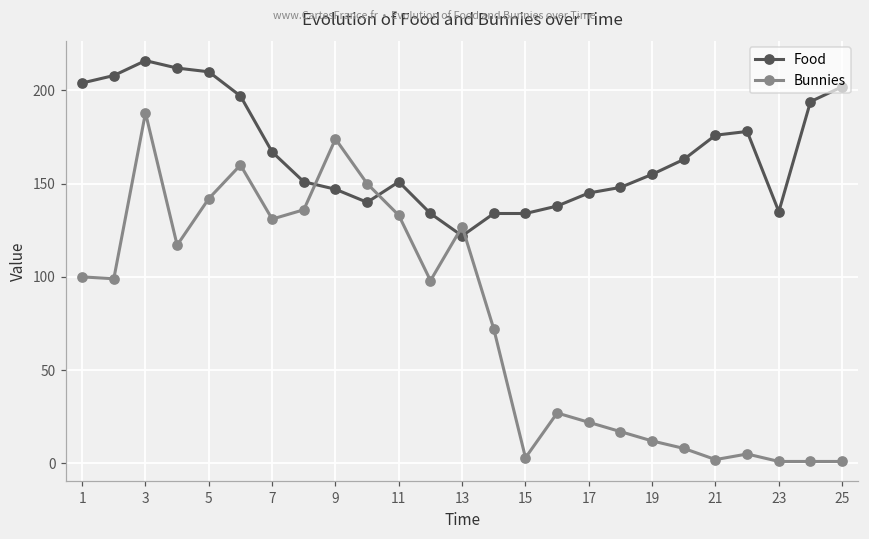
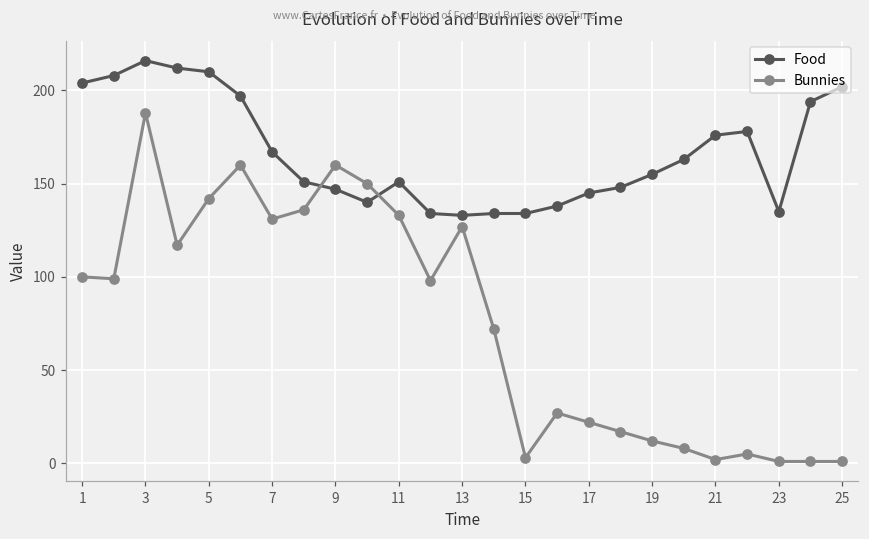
  {
    "Food": {
      "1": 204,
      "3": 216,
      "5": 210,
      "7": 167,
      "9": 147,
      "11": 151,
-     "13": 122,
+     "13": 133,
      "15": 134,
      "17": 145,
      "19": 155,
      "21": 176,
      "23": 135
    },
    "Bunnies": {
      "1": 100,
      "3": 188,
      "5": 142,
      "7": 131,
-     "9": 174,
+     "9": 160,
      "11": 133,
      "13": 127,
      "15": 3,
      "17": 22,
      "19": 12,
      "21": 2,
      "23": 1,
      "25": 1
    }
  }
